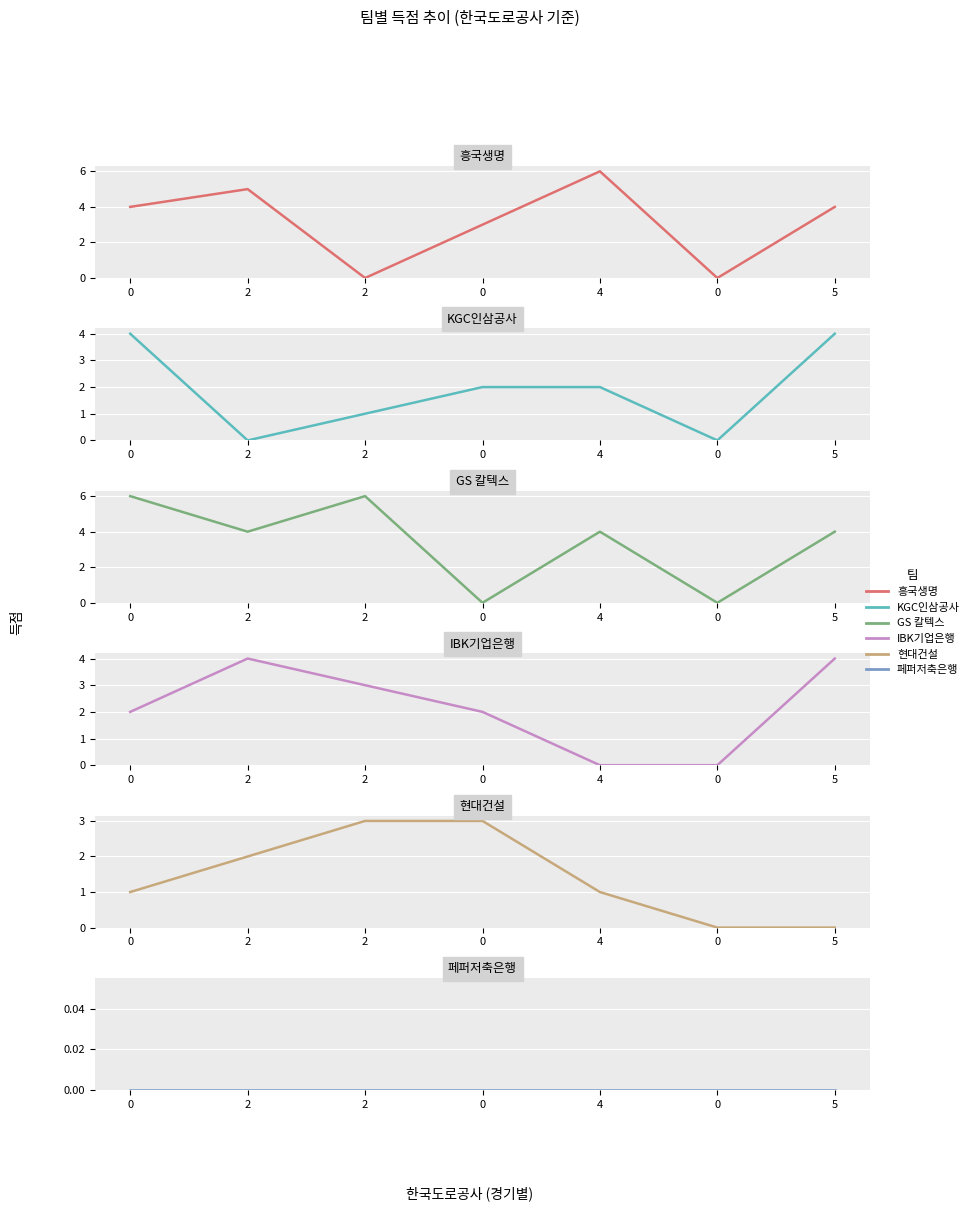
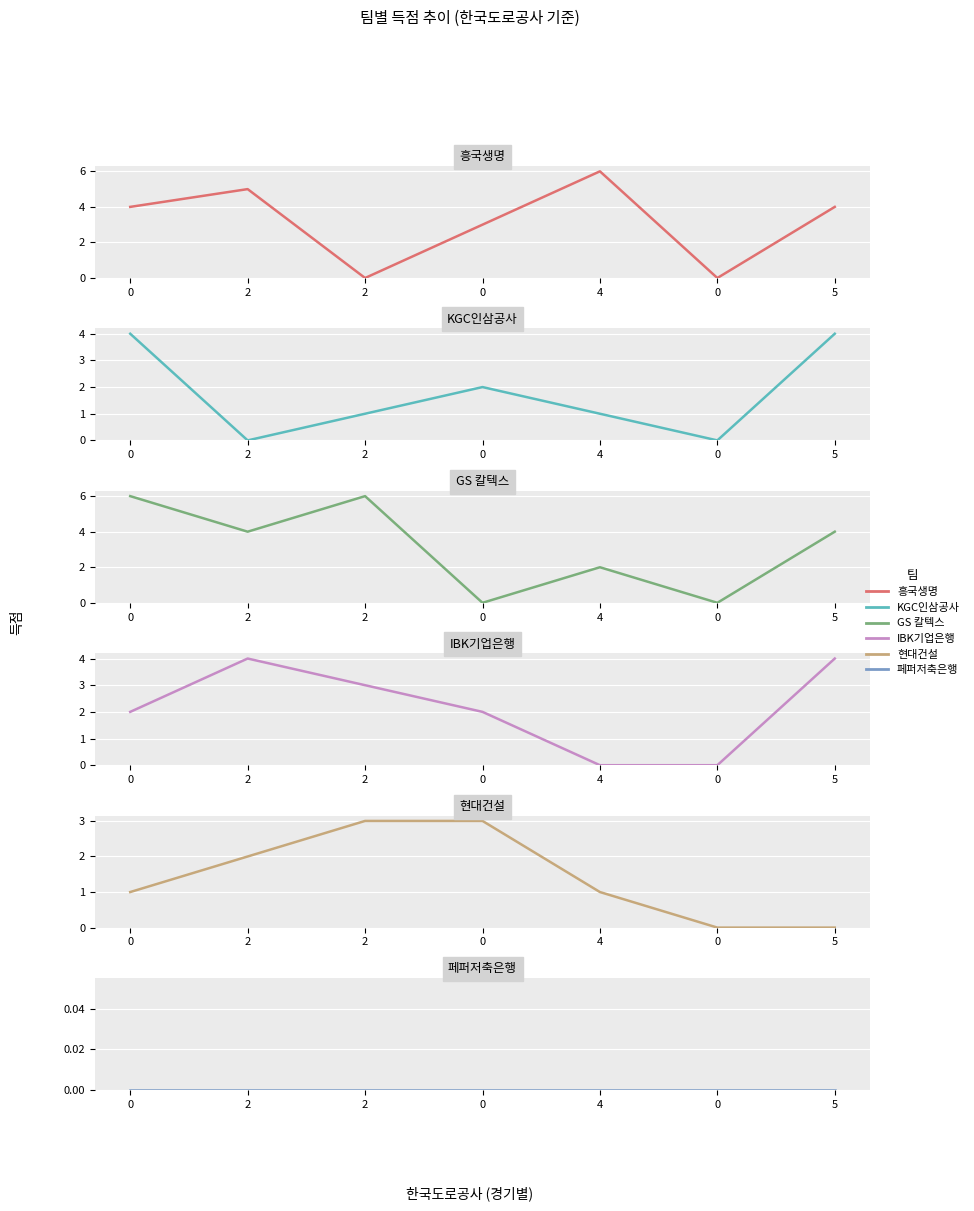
  {
    "흥국생명": {
      "4": 6.0,
      "5": 4.0
    },
    "KGC인삼공사": {
-     "4": 2,
+     "4": 1,
      "5": 4
    },
    "GS 칼텍스": {
-     "4": 4,
+     "4": 2,
      "5": 4
    },
    "IBK기업은행": {
      "4": 0.0,
      "5": 4.0
    },
    "현대건설": {
      "4": 1.0,
      "5": 0.0
    },
    "페퍼저축은행": {
      "4": 0.000,
      "5": 0.000
    }
  }
